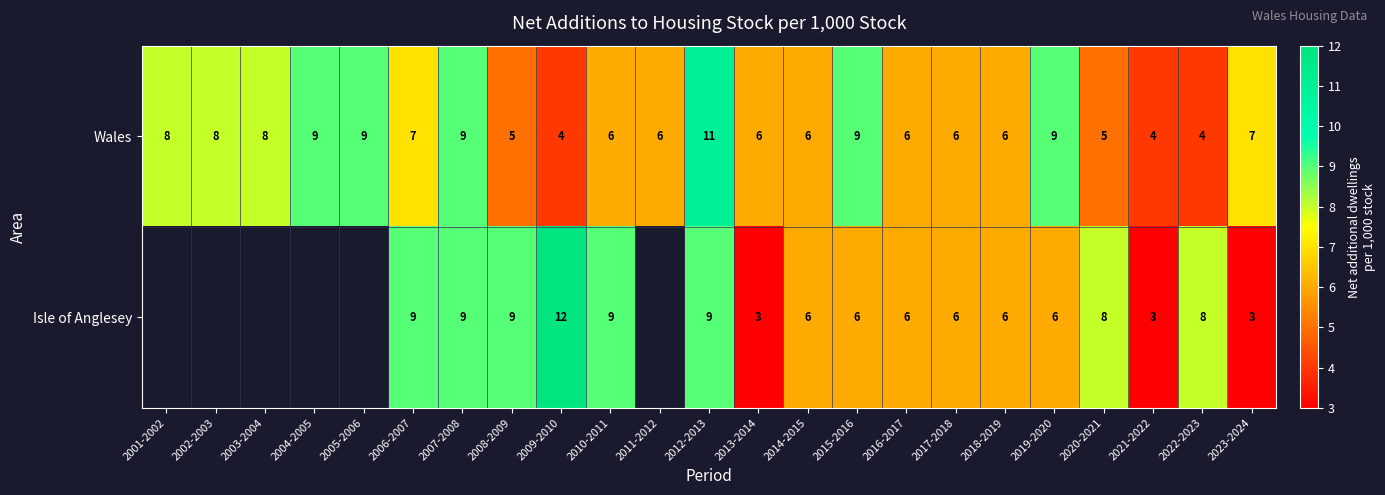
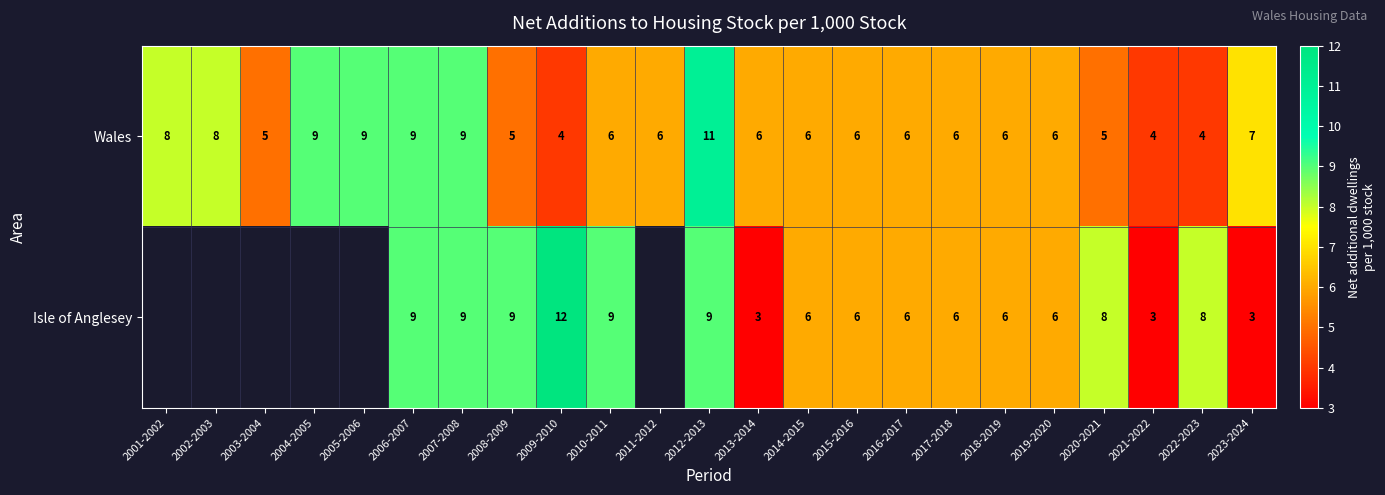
  {
    "Wales": {
      "2001-2002": 8,
      "2002-2003": 8,
-     "2003-2004": 8,
+     "2003-2004": 5,
      "2004-2005": 9,
      "2005-2006": 9,
-     "2006-2007": 7,
+     "2006-2007": 9,
      "2007-2008": 9,
      "2008-2009": 5,
      "2009-2010": 4,
      "2010-2011": 6,
      "2011-2012": 6,
      "2012-2013": 11,
      "2013-2014": 6,
      "2014-2015": 6,
-     "2015-2016": 9,
+     "2015-2016": 6,
      "2016-2017": 6,
      "2017-2018": 6,
      "2018-2019": 6,
-     "2019-2020": 9,
+     "2019-2020": 6,
      "2020-2021": 5,
      "2021-2022": 4,
      "2022-2023": 4,
      "2023-2024": 7
    },
    "Isle of Anglesey": {
      "2006-2007": 9,
      "2007-2008": 9,
      "2008-2009": 9,
      "2009-2010": 12,
      "2010-2011": 9,
      "2012-2013": 9,
      "2013-2014": 3,
      "2014-2015": 6,
      "2015-2016": 6,
      "2016-2017": 6,
      "2017-2018": 6,
      "2018-2019": 6,
      "2019-2020": 6,
      "2020-2021": 8,
      "2021-2022": 3,
      "2022-2023": 8,
      "2023-2024": 3
    }
  }
